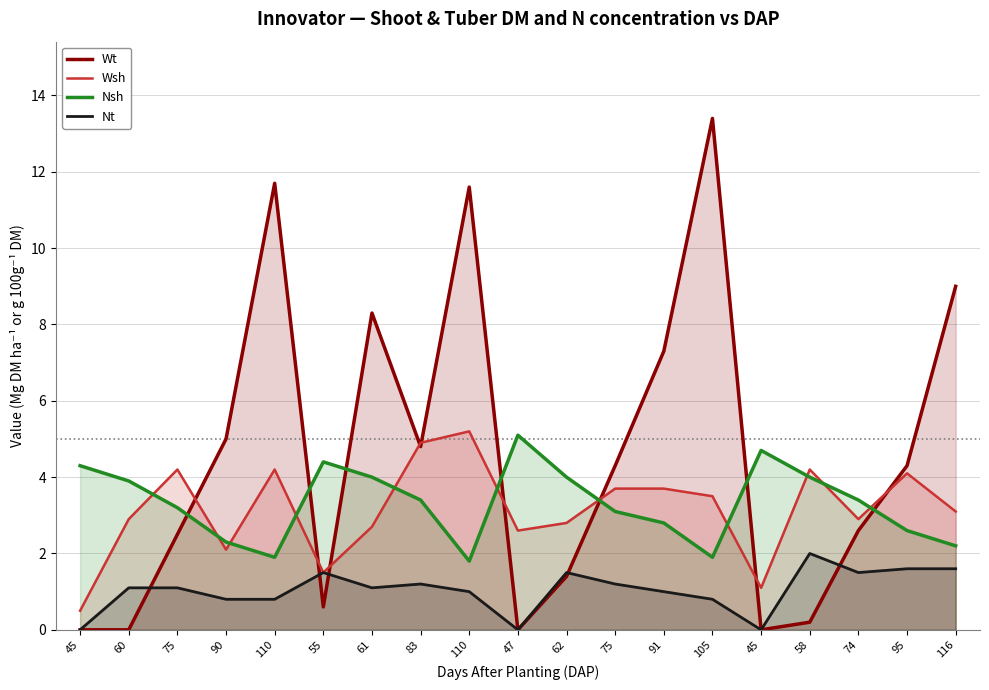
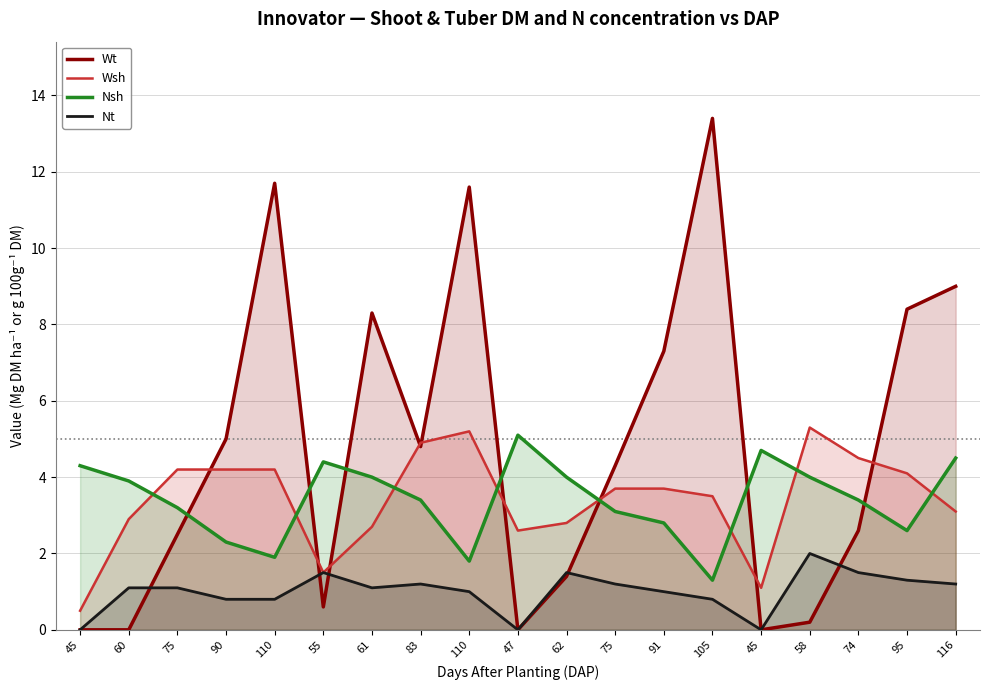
  {
    "Wt": {
      "60": 0.0,
      "90": 5.0,
      "55": 0.6,
      "61": 8.3,
      "83": 4.8,
      "62": 1.4,
      "91": 7.3,
      "105": 13.4,
      "58": 0.2,
      "74": 2.6,
-     "95": 4.3,
+     "95": 8.4,
      "116": 9.0
    },
    "Wsh": {
      "60": 2.9,
-     "90": 2.1,
+     "90": 4.2,
      "61": 2.7,
      "83": 4.9,
      "47": 2.6,
      "62": 2.8,
      "91": 3.7,
      "105": 3.5,
-     "58": 4.2,
-     "74": 2.9,
+     "58": 5.3,
+     "74": 4.5,
      "95": 4.1,
      "116": 3.1
    },
    "Nsh": {
      "60": 3.9,
      "90": 2.3,
      "55": 4.4,
      "61": 4.0,
      "83": 3.4,
      "47": 5.1,
      "62": 4.0,
      "91": 2.8,
-     "105": 1.9,
+     "105": 1.3,
      "58": 4.0,
      "74": 3.4,
      "95": 2.6,
-     "116": 2.2
+     "116": 4.5
    },
    "Nt": {
      "60": 1.1,
      "90": 0.8,
      "61": 1.1,
      "83": 1.2,
      "62": 1.5,
      "91": 1.0,
      "105": 0.8,
      "58": 2.0,
      "74": 1.5,
-     "95": 1.6,
-     "116": 1.6
+     "95": 1.3,
+     "116": 1.2
    }
  }
